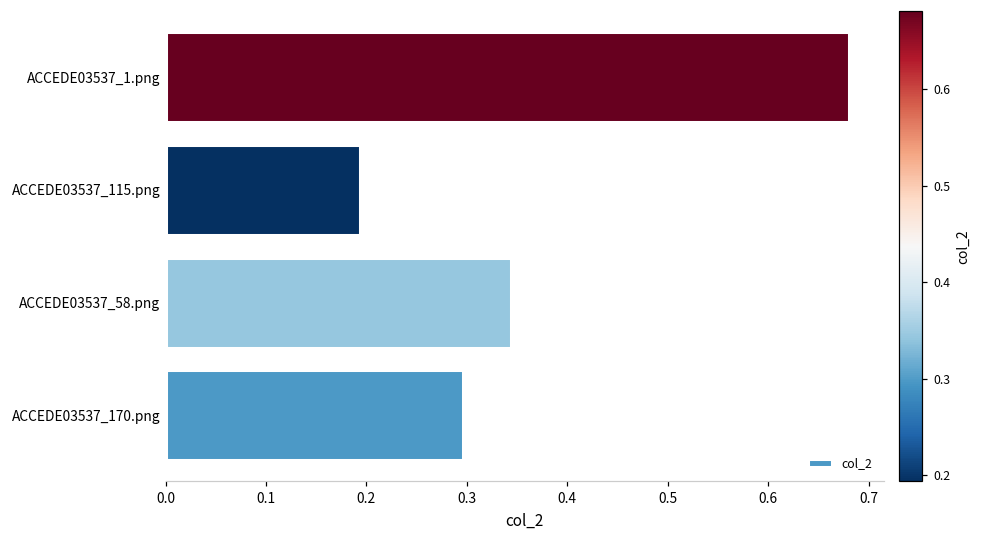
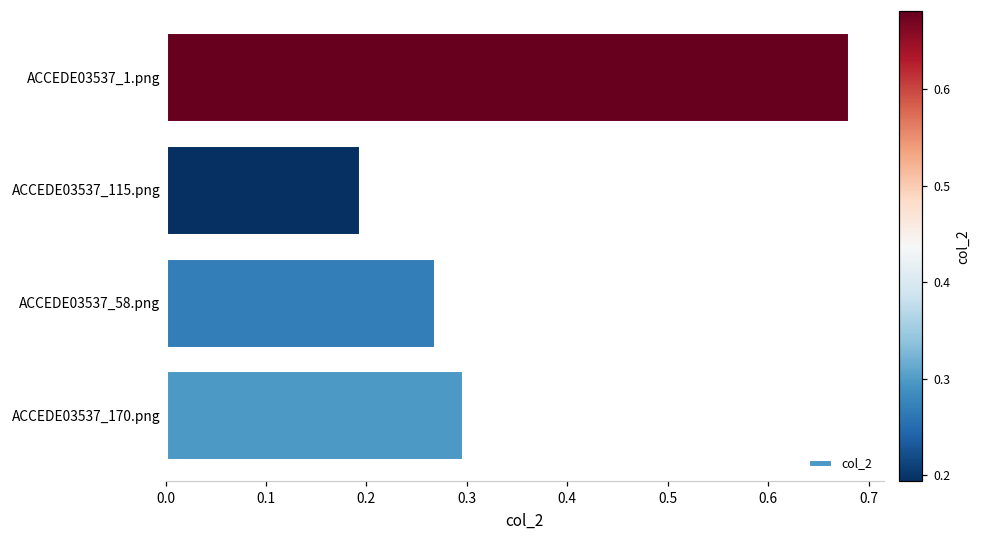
  {
    "ACCEDE03537_1.png": 0.68,
    "ACCEDE03537_115.png": 0.19,
-   "ACCEDE03537_58.png": 0.34,
+   "ACCEDE03537_58.png": 0.27,
    "ACCEDE03537_170.png": 0.30
  }
